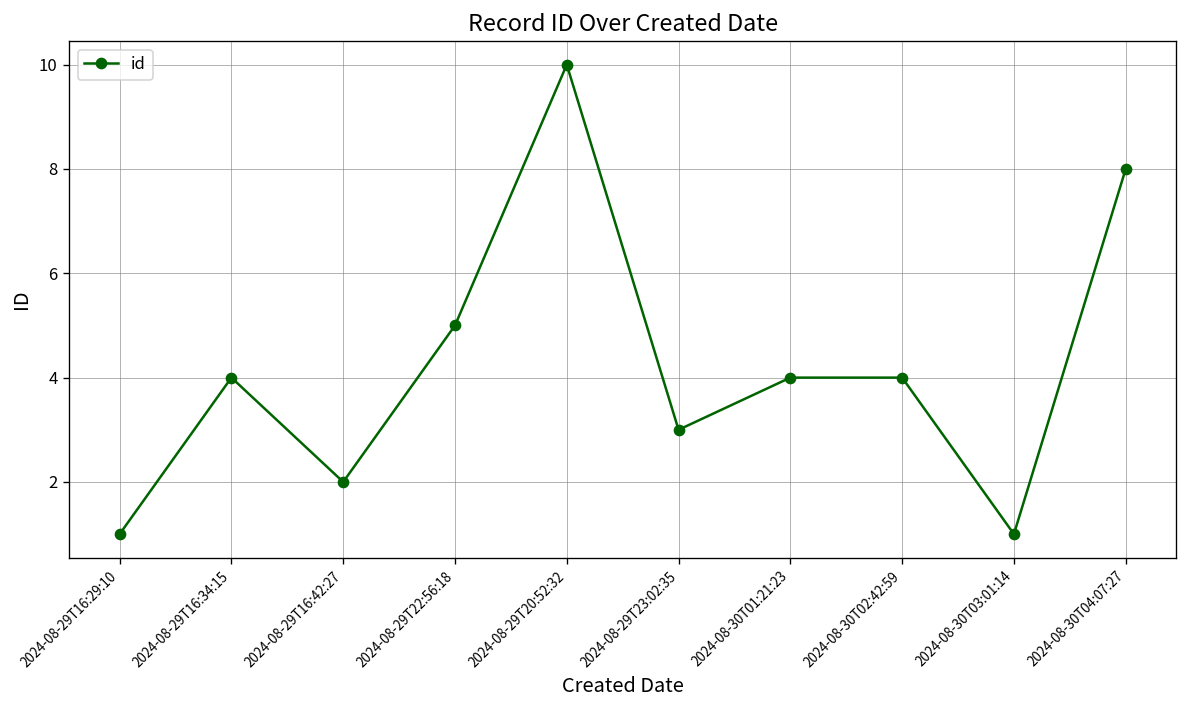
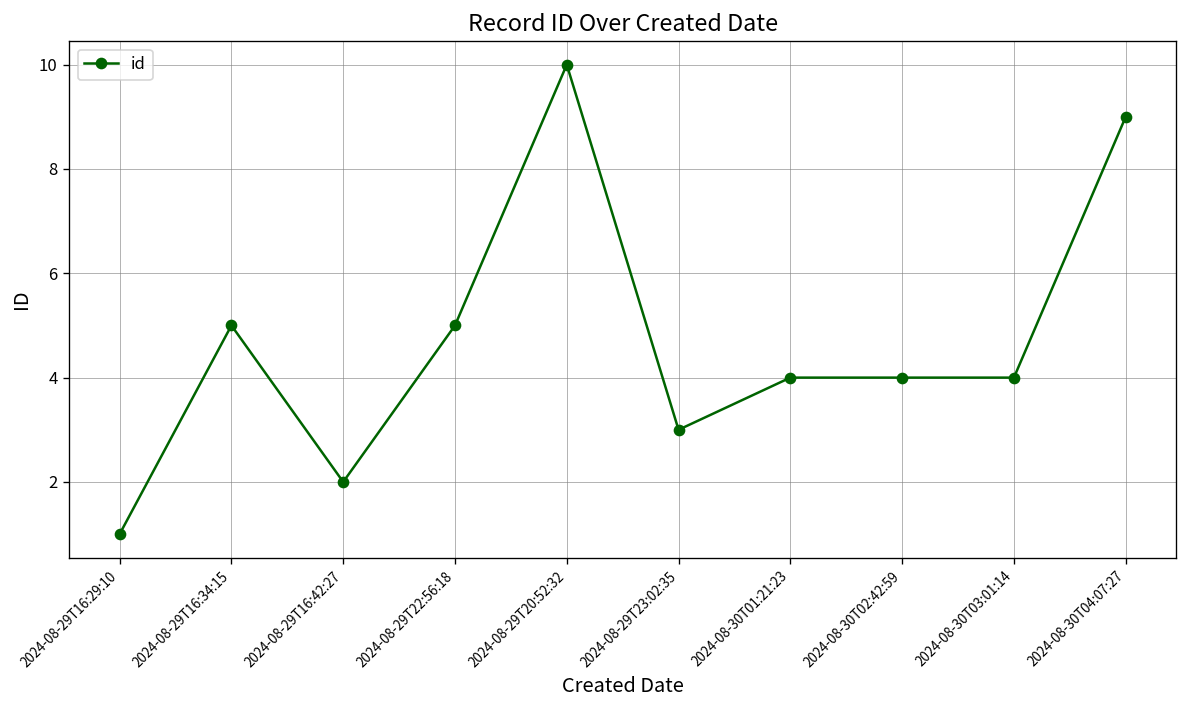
  {
    "2024-08-29T16:29:10": 1,
-   "2024-08-29T16:34:15": 4,
+   "2024-08-29T16:34:15": 5,
    "2024-08-29T16:42:27": 2,
    "2024-08-29T22:56:18": 5,
    "2024-08-29T20:52:32": 10,
    "2024-08-29T23:02:35": 3,
    "2024-08-30T01:21:23": 4,
    "2024-08-30T02:42:59": 4,
-   "2024-08-30T03:01:14": 1,
-   "2024-08-30T04:07:27": 8
+   "2024-08-30T03:01:14": 4,
+   "2024-08-30T04:07:27": 9
  }
